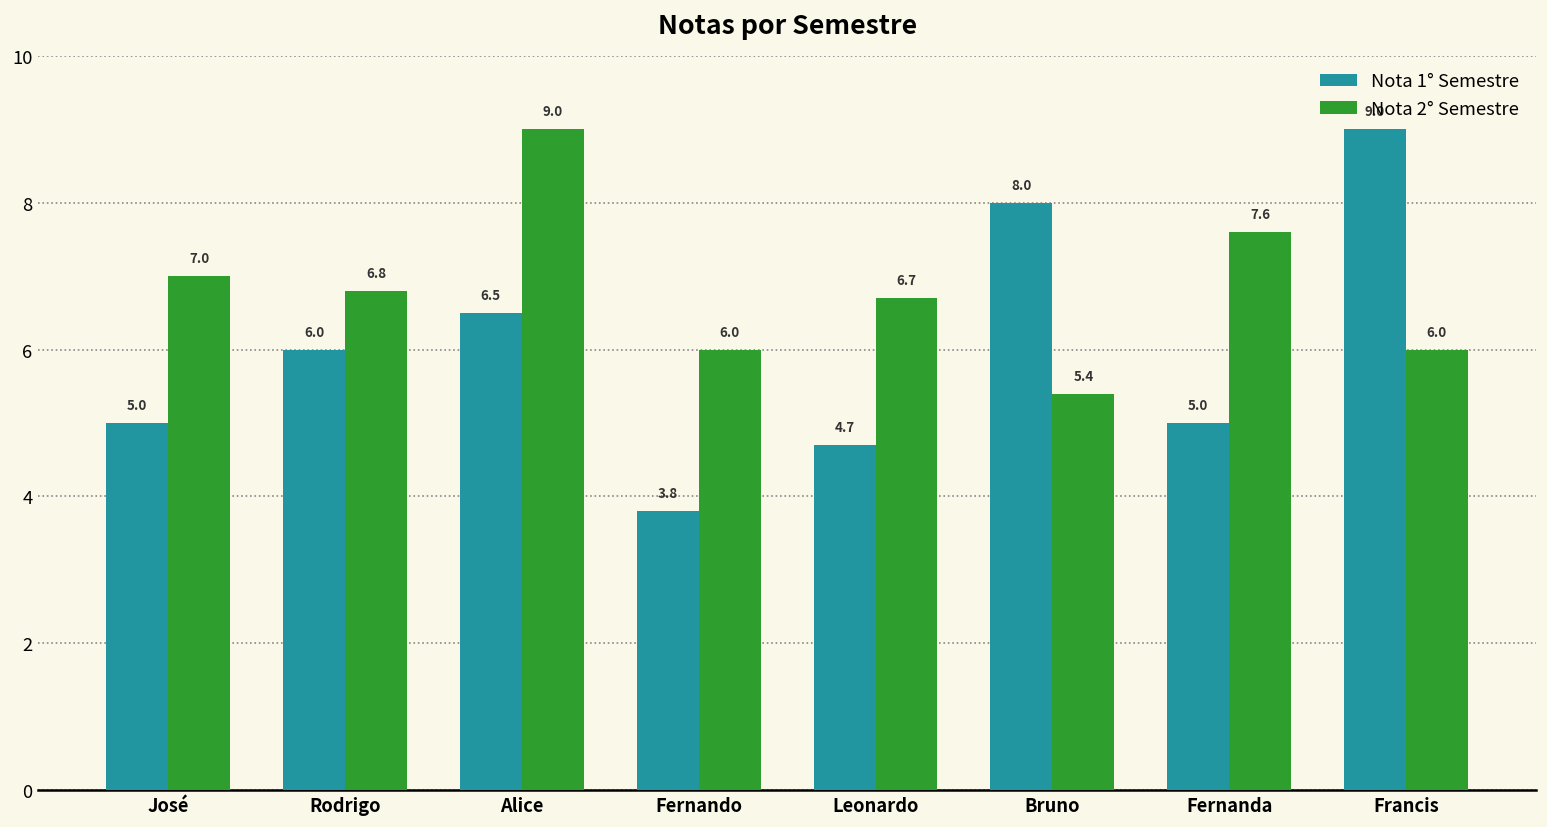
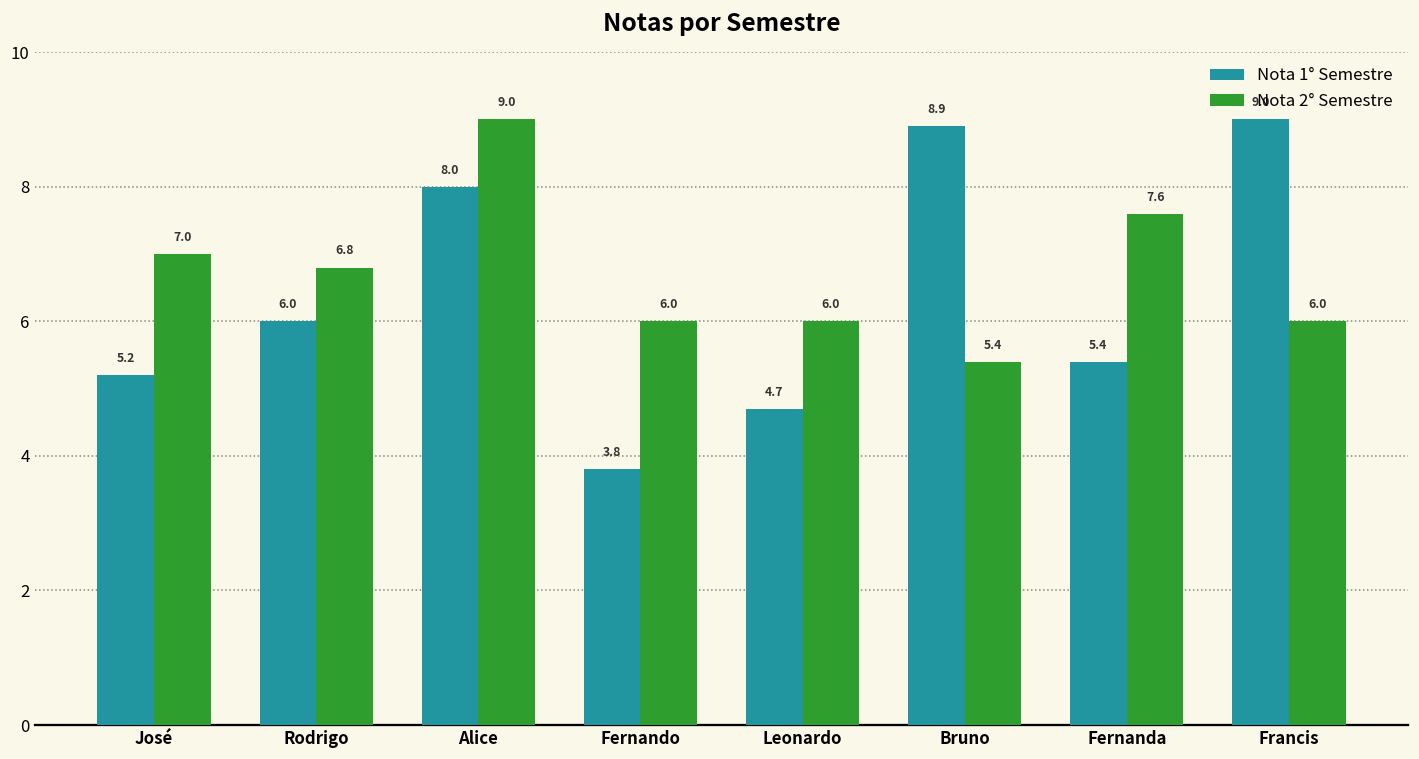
  {
    "Nota 1° Semestre": {
-     "José": 5.0,
+     "José": 5.2,
      "Rodrigo": 6.0,
-     "Alice": 6.5,
+     "Alice": 8.0,
      "Fernando": 3.8,
      "Leonardo": 4.7,
-     "Bruno": 8.0,
-     "Fernanda": 5.0,
+     "Bruno": 8.9,
+     "Fernanda": 5.4,
      "Francis": 9.0
    },
    "Nota 2° Semestre": {
      "José": 7.0,
      "Rodrigo": 6.8,
      "Alice": 9.0,
      "Fernando": 6.0,
-     "Leonardo": 6.7,
+     "Leonardo": 6.0,
      "Bruno": 5.4,
      "Fernanda": 7.6,
      "Francis": 6.0
    }
  }
